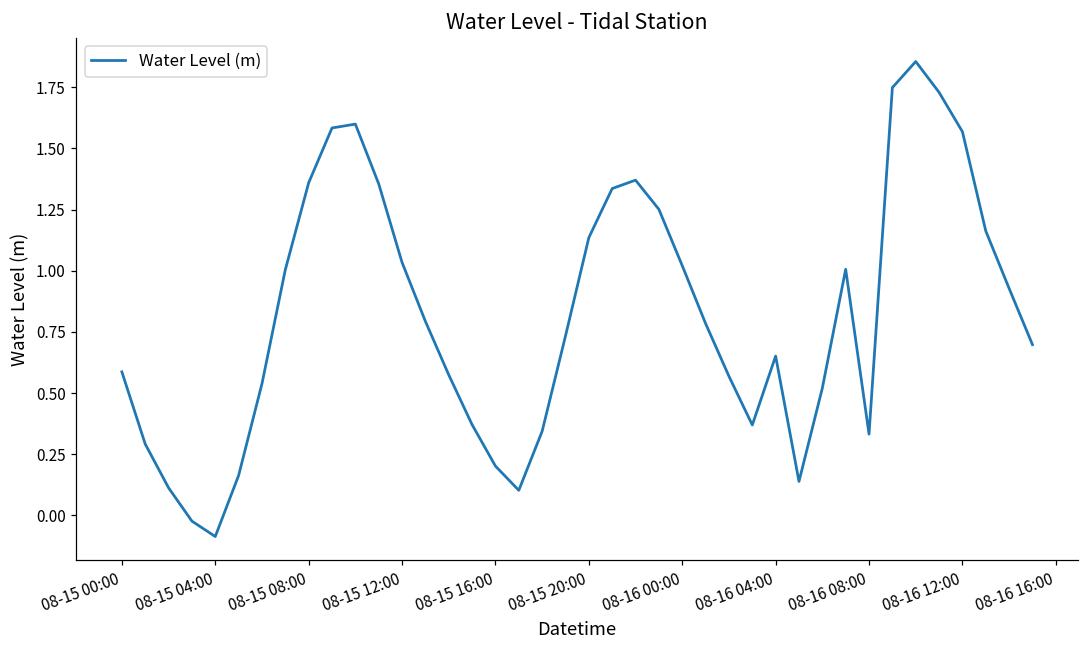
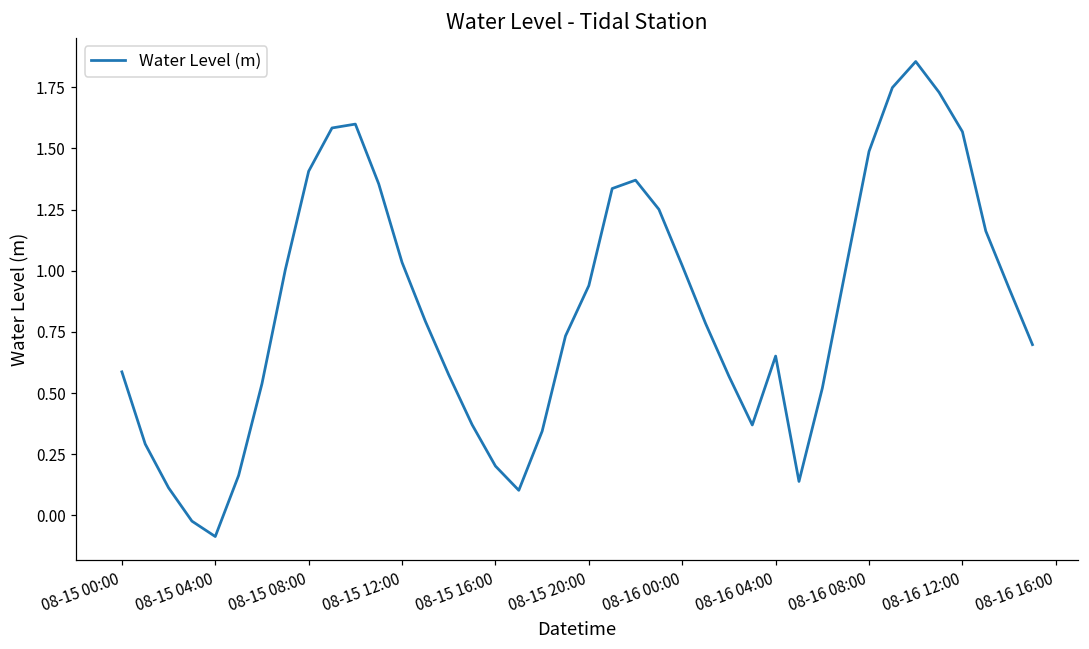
  {
    "08-15 00:00": 0.59,
    "08-15 04:00": -0.09,
-   "08-15 08:00": 1.36,
+   "08-15 08:00": 1.41,
    "08-15 12:00": 1.03,
    "08-15 16:00": 0.20,
-   "08-15 20:00": 1.14,
+   "08-15 20:00": 0.94,
    "08-16 00:00": 1.02,
    "08-16 04:00": 0.65,
-   "08-16 08:00": 0.33,
+   "08-16 08:00": 1.49,
    "08-16 12:00": 1.57
  }
